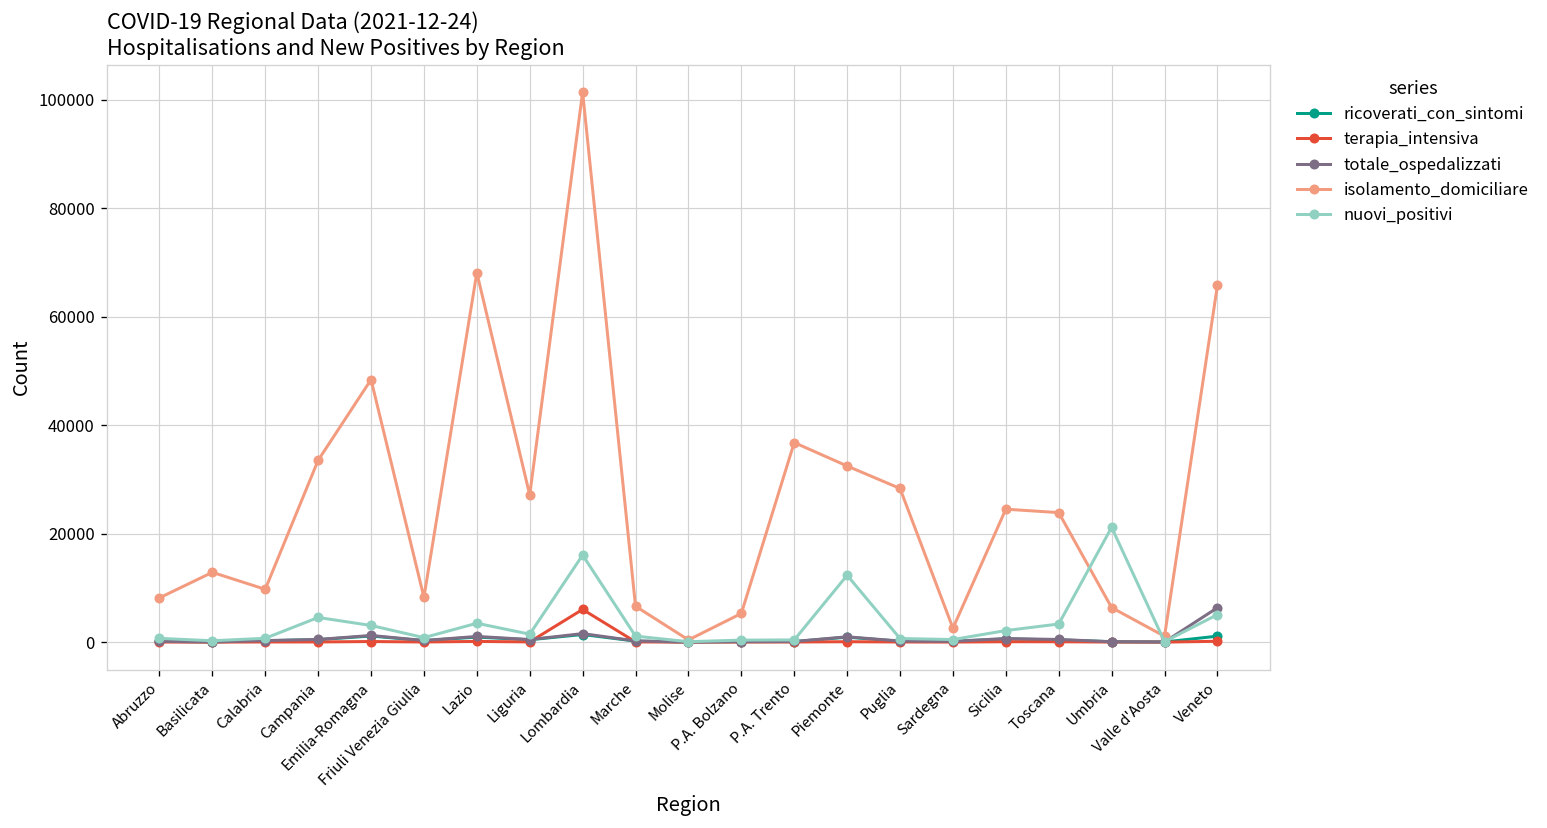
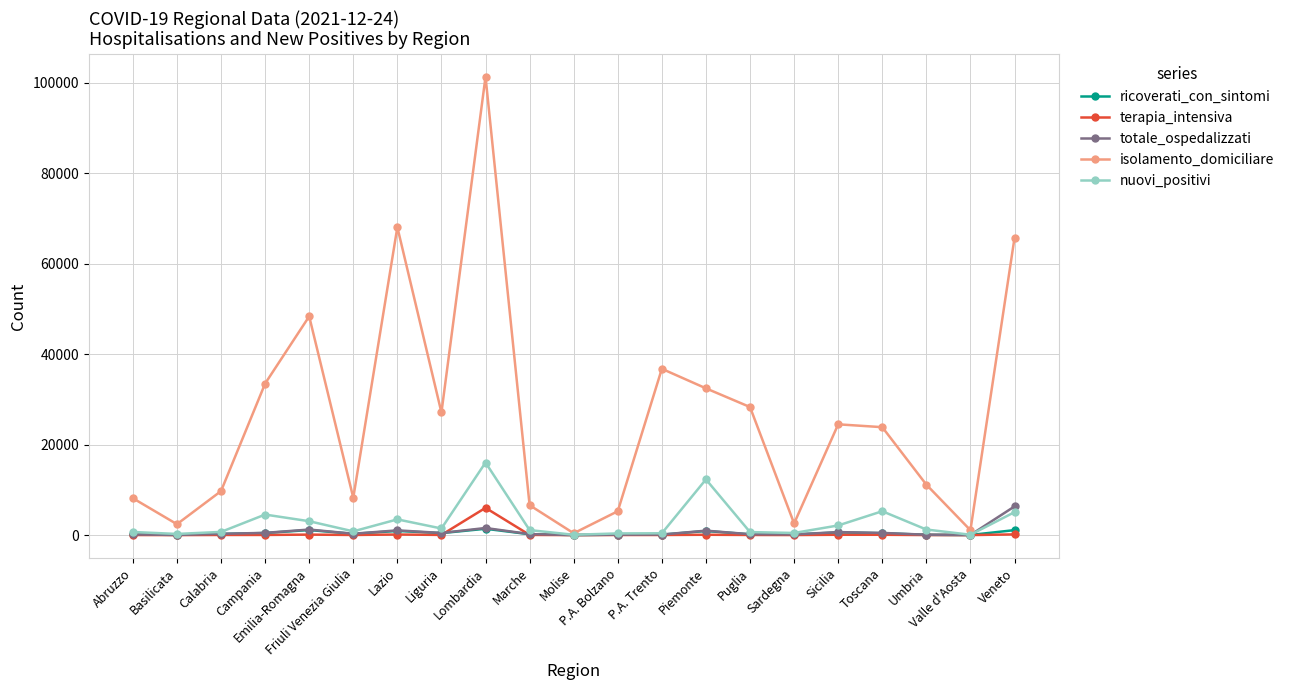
  {
    "ricoverati_con_sintomi": {
      "Veneto": 1000
    },
    "terapia_intensiva": {
      "Emilia-Romagna": 0,
      "Lazio": 0,
      "Lombardia": 6000,
      "Piemonte": 0,
      "Veneto": 0
    },
    "totale_ospedalizzati": {
      "Veneto": 6000
    },
    "isolamento_domiciliare": {
      "Abruzzo": 8000,
-     "Basilicata": 13000,
+     "Basilicata": 2000,
      "Calabria": 10000,
      "Campania": 34000,
      "Emilia-Romagna": 48000,
      "Friuli Venezia Giulia": 8000,
      "Lazio": 68000,
      "Liguria": 27000,
      "Lombardia": 101000,
      "Marche": 7000,
      "P.A. Bolzano": 5000,
      "P.A. Trento": 37000,
      "Piemonte": 32000,
      "Puglia": 28000,
      "Sardegna": 3000,
      "Sicilia": 25000,
      "Toscana": 24000,
-     "Umbria": 6000,
+     "Umbria": 11000,
      "Valle d'Aosta": 1000,
      "Veneto": 66000
    },
    "nuovi_positivi": {
      "Campania": 5000,
      "Emilia-Romagna": 3000,
      "Lazio": 3000,
      "Liguria": 1000,
      "Lombardia": 16000,
      "Marche": 1000,
      "Piemonte": 12000,
      "Sicilia": 2000,
-     "Toscana": 3000,
-     "Umbria": 21000,
+     "Toscana": 5000,
+     "Umbria": 1000,
      "Veneto": 5000
    }
  }
